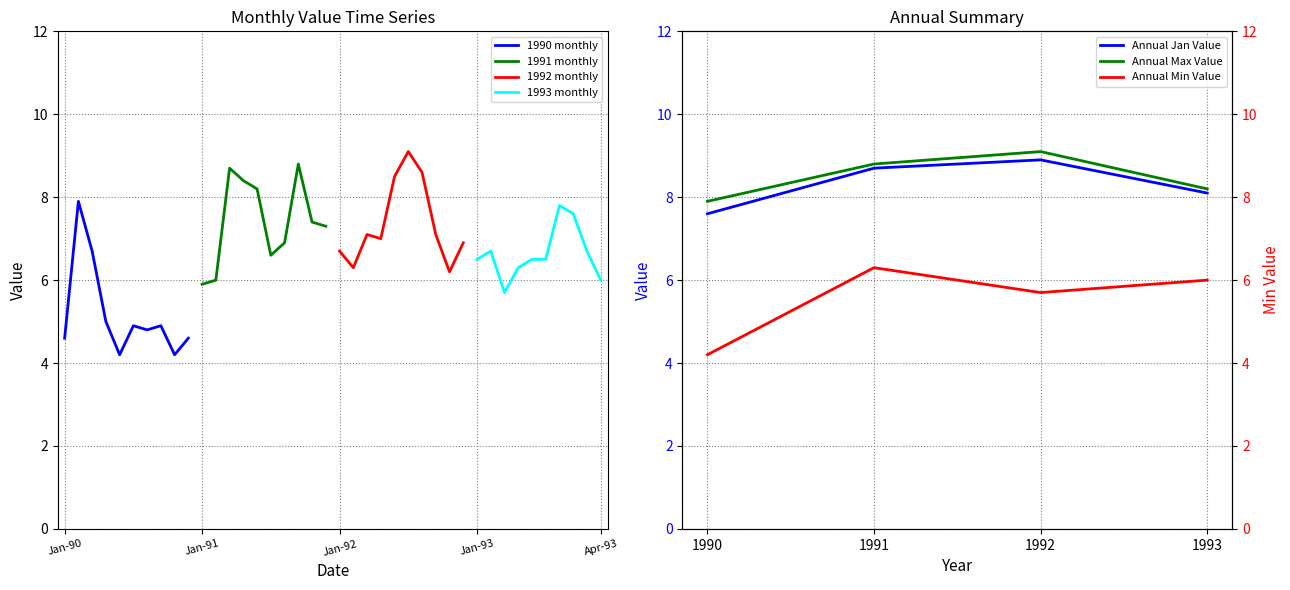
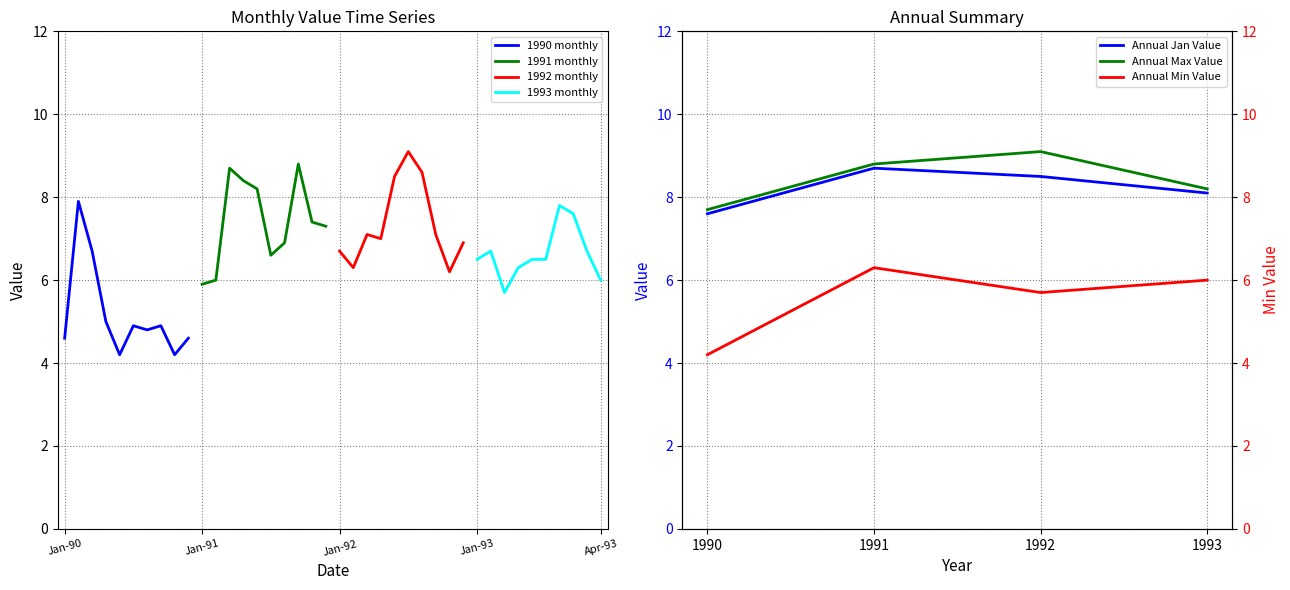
  {
    "Monthly Value Time Series": {
      "1990 monthly": {
        "Jan-90": 4.6
      },
      "1991 monthly": {
        "Jan-91": 5.9
      },
      "1992 monthly": {
        "Jan-92": 6.7
      },
      "1993 monthly": {
        "Jan-93": 6.5,
        "Apr-93": 6.0
      }
    },
    "Annual Summary": {
      "Annual Jan Value": {
        "1990": 7.6,
        "1991": 8.7,
-       "1992": 8.9,
+       "1992": 8.5,
        "1993": 8.1
      },
      "Annual Max Value": {
-       "1990": 7.9,
+       "1990": 7.7,
        "1991": 8.8,
        "1992": 9.1,
        "1993": 8.2
      },
      "Annual Min Value": {
        "1990": 4.2,
        "1991": 6.3,
        "1992": 5.7,
        "1993": 6.0
      }
    }
  }
